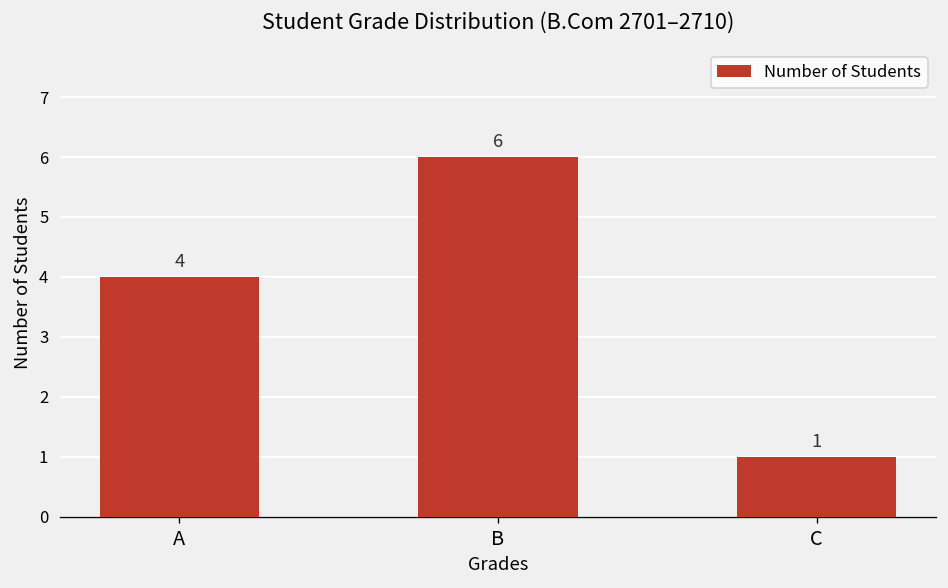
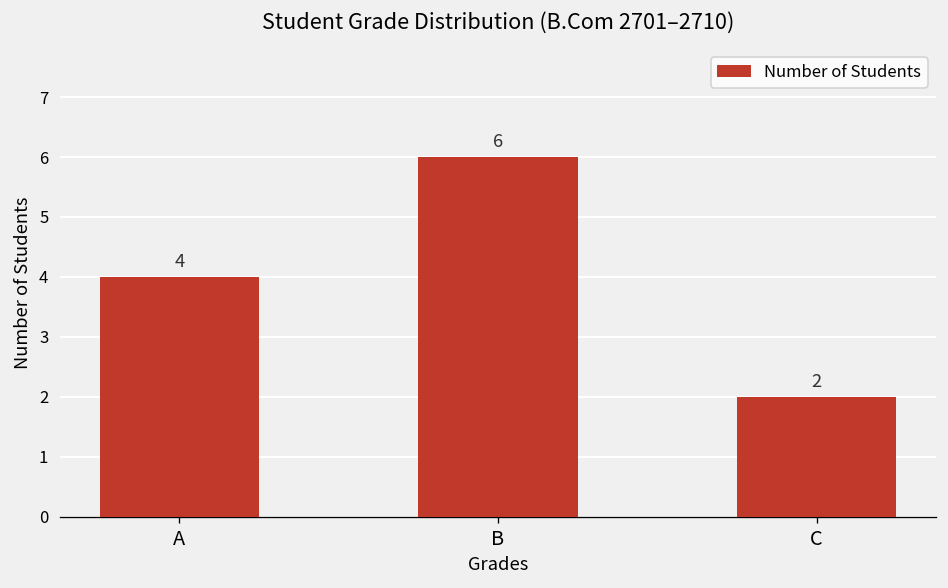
  {
    "A": 4,
    "B": 6,
-   "C": 1
+   "C": 2
  }
